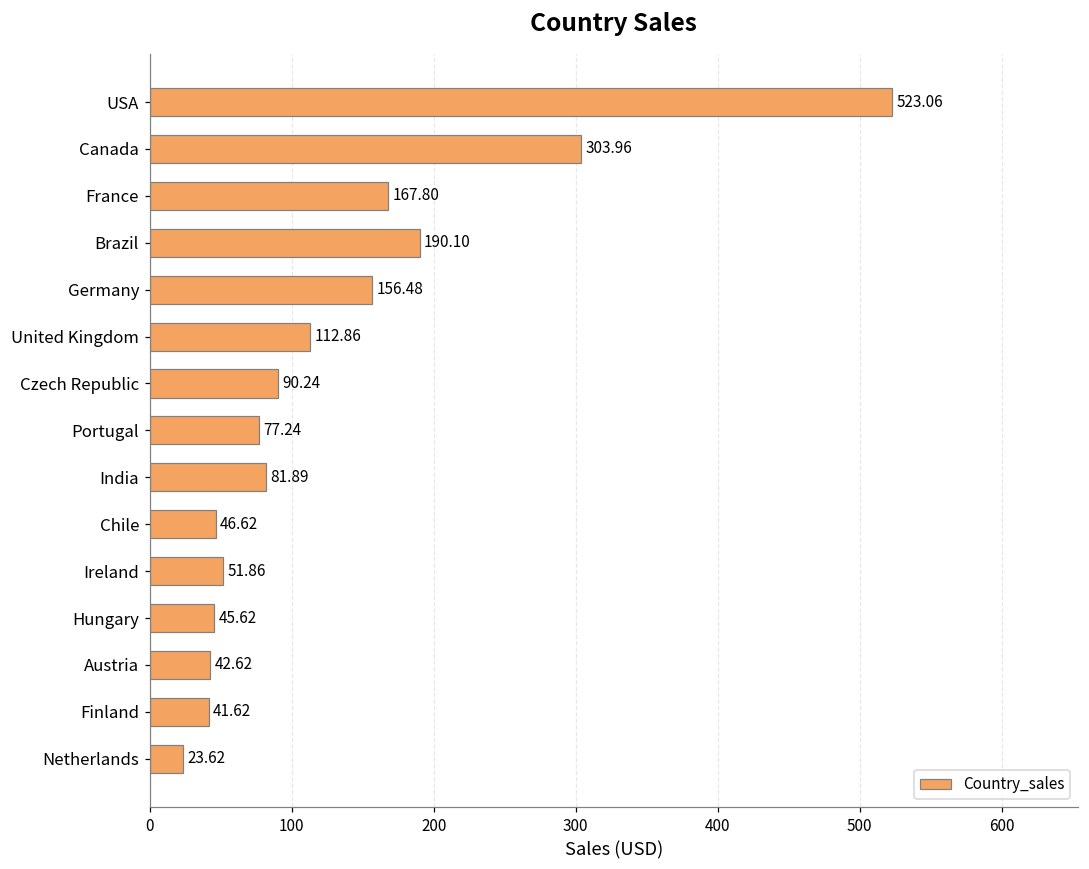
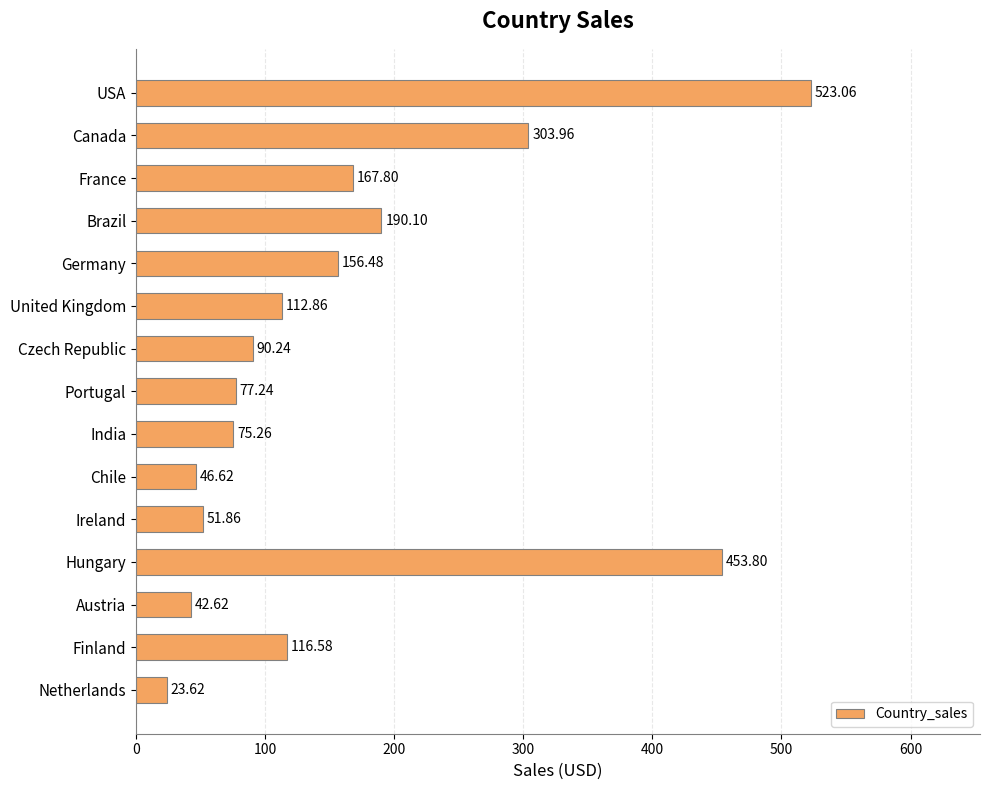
  {
    "USA": 523.06,
    "Canada": 303.96,
    "France": 167.80,
    "Brazil": 190.10,
    "Germany": 156.48,
    "United Kingdom": 112.86,
    "Czech Republic": 90.24,
    "Portugal": 77.24,
-   "India": 81.89,
+   "India": 75.26,
    "Chile": 46.62,
    "Ireland": 51.86,
-   "Hungary": 45.62,
+   "Hungary": 453.80,
    "Austria": 42.62,
-   "Finland": 41.62,
+   "Finland": 116.58,
    "Netherlands": 23.62
  }
